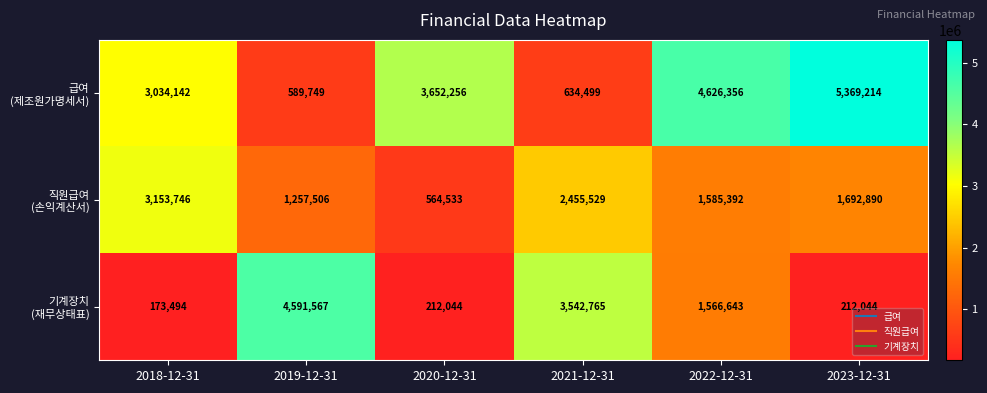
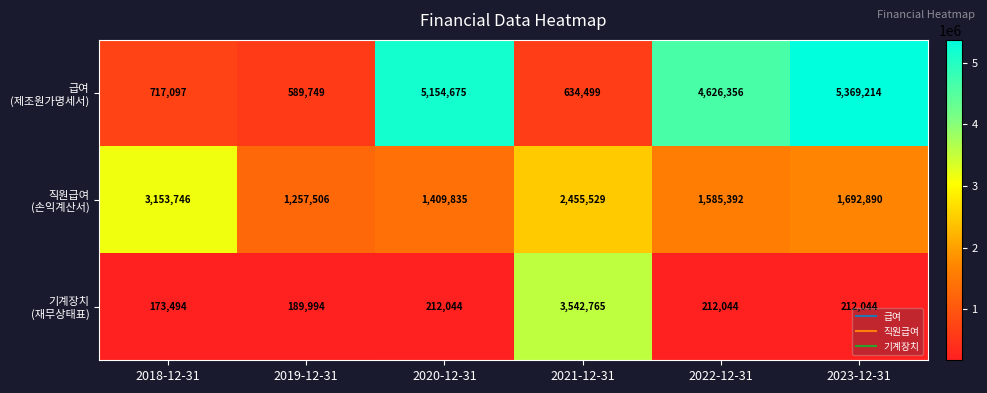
  {
    "급여 (제조원가명세서)": {
-     "2018-12-31": "3,034,142",
+     "2018-12-31": "717,097",
      "2019-12-31": "589,749",
-     "2020-12-31": "3,652,256",
+     "2020-12-31": "5,154,675",
      "2021-12-31": "634,499",
      "2022-12-31": "4,626,356",
      "2023-12-31": "5,369,214"
    },
    "직원급여 (손익계산서)": {
      "2018-12-31": "3,153,746",
      "2019-12-31": "1,257,506",
-     "2020-12-31": "564,533",
+     "2020-12-31": "1,409,835",
      "2021-12-31": "2,455,529",
      "2022-12-31": "1,585,392",
      "2023-12-31": "1,692,890"
    },
    "기계장치 (재무상태표)": {
      "2018-12-31": "173,494",
-     "2019-12-31": "4,591,567",
+     "2019-12-31": "189,994",
      "2020-12-31": "212,044",
      "2021-12-31": "3,542,765",
-     "2022-12-31": "1,566,643"
+     "2022-12-31": "212,044"
    }
  }
